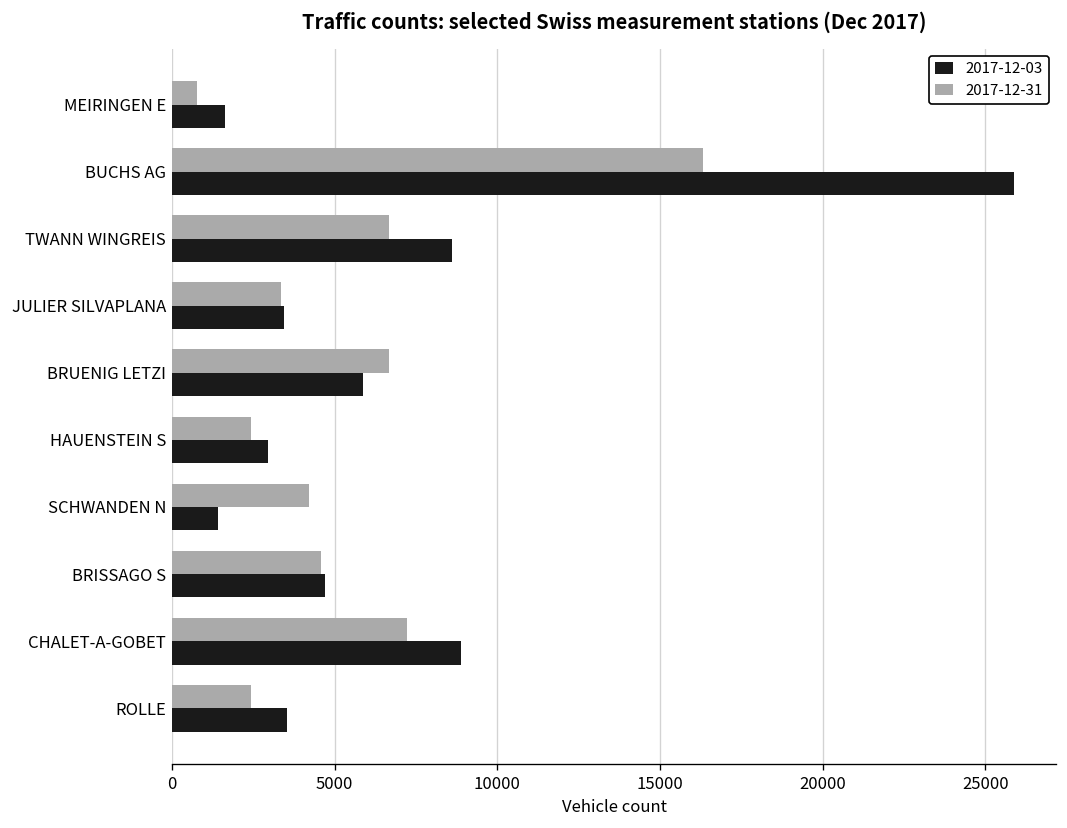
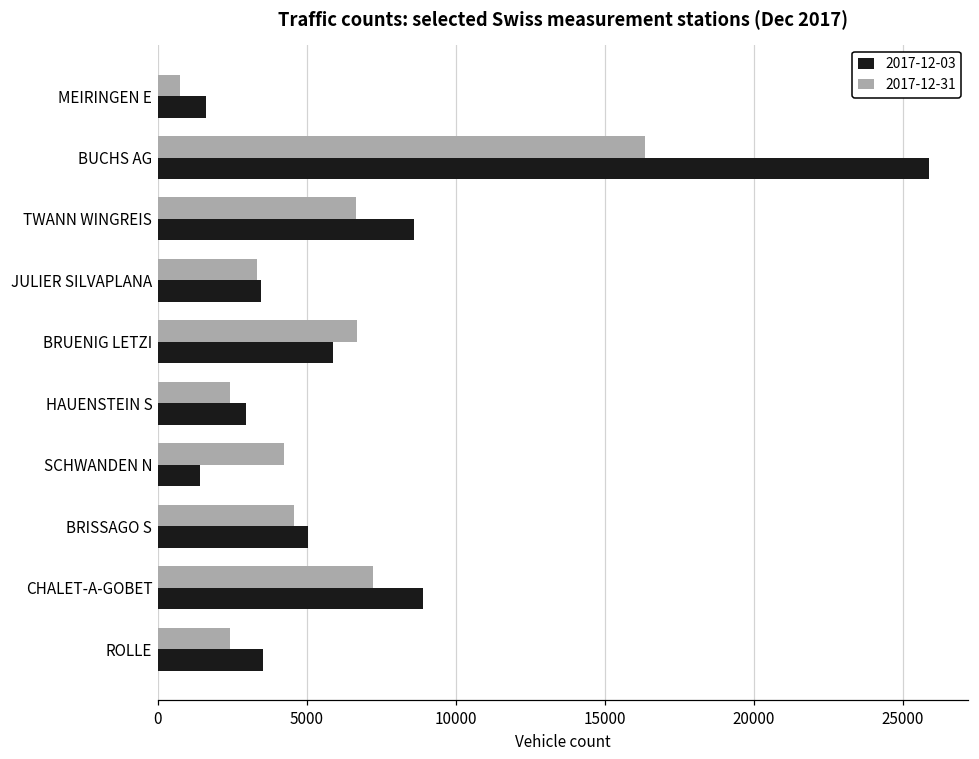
  {
    "2017-12-03": {
      "MEIRINGEN E": 1600,
      "BUCHS AG": 25900,
      "TWANN WINGREIS": 8600,
      "JULIER SILVAPLANA": 3500,
      "BRUENIG LETZI": 5900,
      "HAUENSTEIN S": 3000,
      "SCHWANDEN N": 1400,
-     "BRISSAGO S": 4700,
+     "BRISSAGO S": 5000,
      "CHALET-A-GOBET": 8900,
      "ROLLE": 3500
    },
    "2017-12-31": {
      "MEIRINGEN E": 800,
      "BUCHS AG": 16300,
      "TWANN WINGREIS": 6700,
      "JULIER SILVAPLANA": 3300,
      "BRUENIG LETZI": 6700,
      "HAUENSTEIN S": 2400,
      "SCHWANDEN N": 4200,
      "BRISSAGO S": 4600,
      "CHALET-A-GOBET": 7200,
      "ROLLE": 2400
    }
  }
